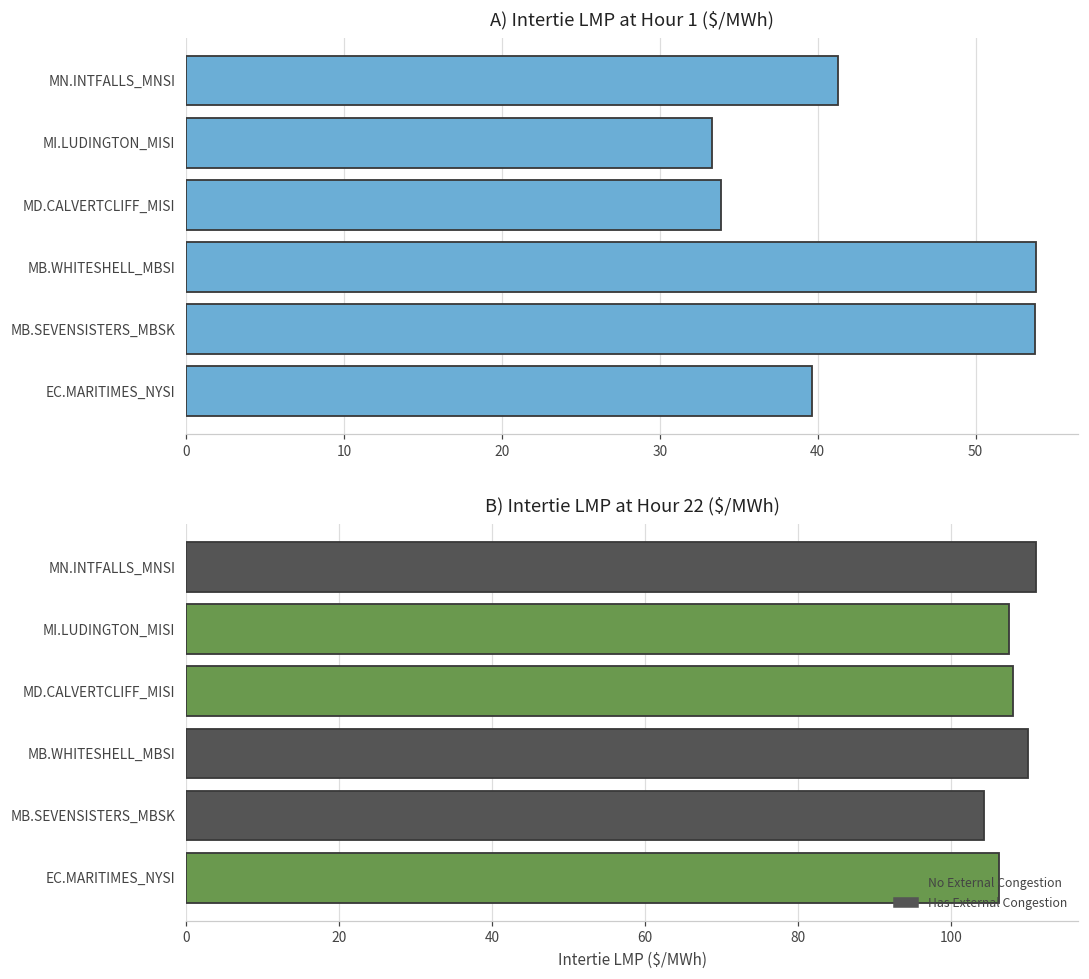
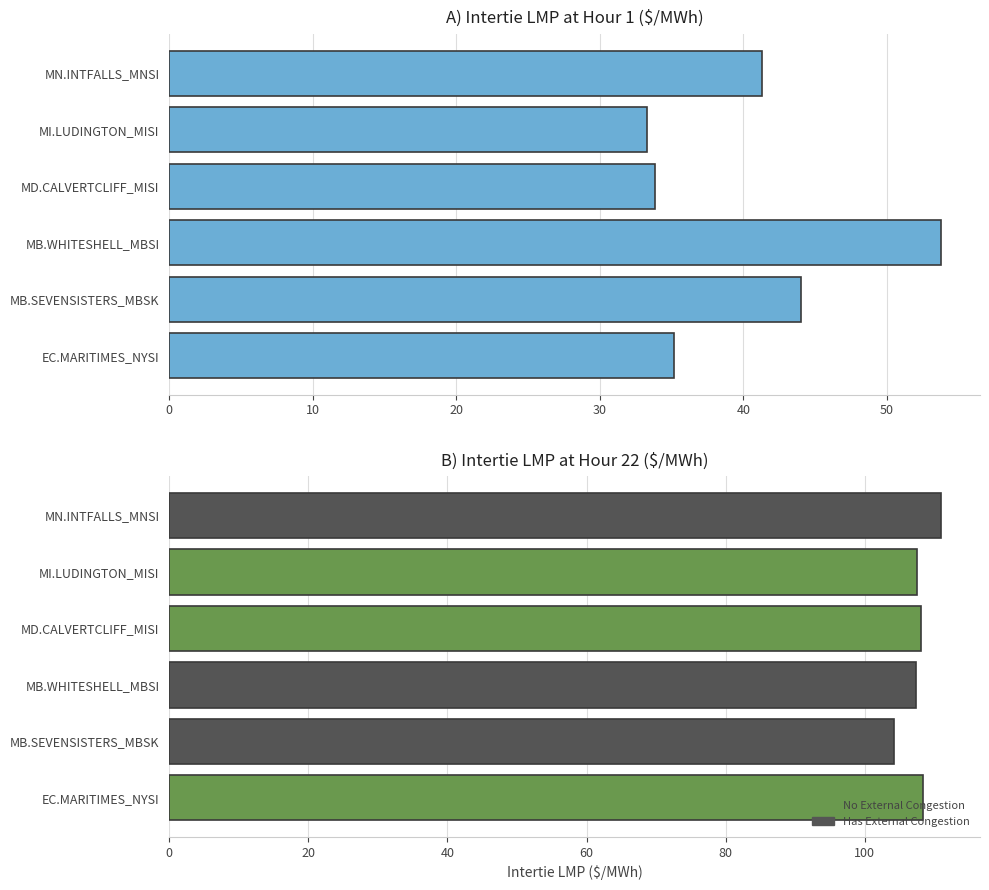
  {
    "A) Intertie LMP at Hour 1 ($/MWh)": {
      "MN.INTFALLS_MNSI": 41.3,
      "MI.LUDINGTON_MISI": 33.3,
      "MD.CALVERTCLIFF_MISI": 33.9,
      "MB.WHITESHELL_MBSI": 53.8,
-     "MB.SEVENSISTERS_MBSK": 53.8,
-     "EC.MARITIMES_NYSI": 39.7
+     "MB.SEVENSISTERS_MBSK": 44.0,
+     "EC.MARITIMES_NYSI": 35.2
    },
    "B) Intertie LMP at Hour 22 ($/MWh)": {
      "MN.INTFALLS_MNSI": 111,
      "MI.LUDINGTON_MISI": 108,
      "MD.CALVERTCLIFF_MISI": 108,
-     "MB.WHITESHELL_MBSI": 110,
+     "MB.WHITESHELL_MBSI": 107,
      "MB.SEVENSISTERS_MBSK": 104,
-     "EC.MARITIMES_NYSI": 106
+     "EC.MARITIMES_NYSI": 108
    }
  }
